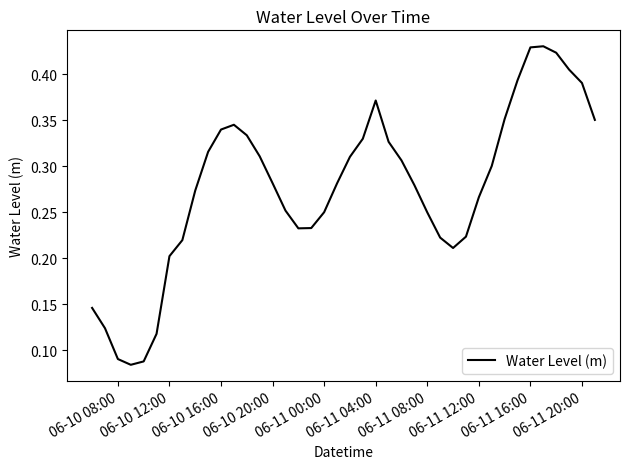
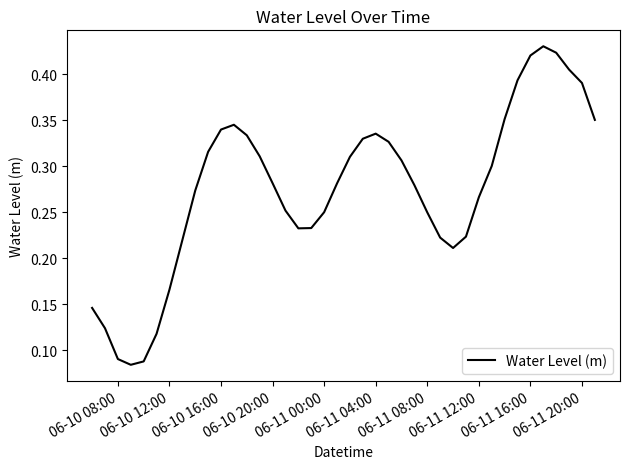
  {
    "06-10 08:00": 0.09,
-   "06-10 12:00": 0.20,
+   "06-10 12:00": 0.17,
    "06-10 16:00": 0.34,
    "06-10 20:00": 0.28,
    "06-11 00:00": 0.25,
-   "06-11 04:00": 0.37,
+   "06-11 04:00": 0.34,
    "06-11 08:00": 0.25,
    "06-11 12:00": 0.27,
-   "06-11 16:00": 0.43,
+   "06-11 16:00": 0.42,
    "06-11 20:00": 0.39
  }
